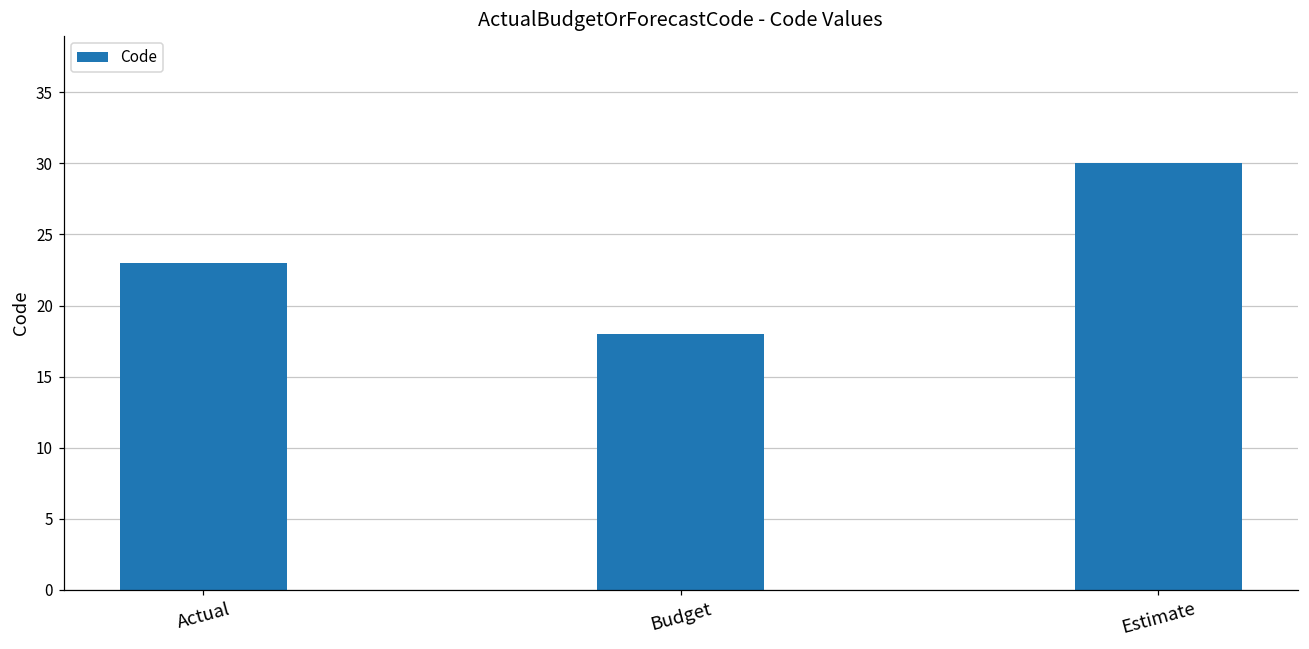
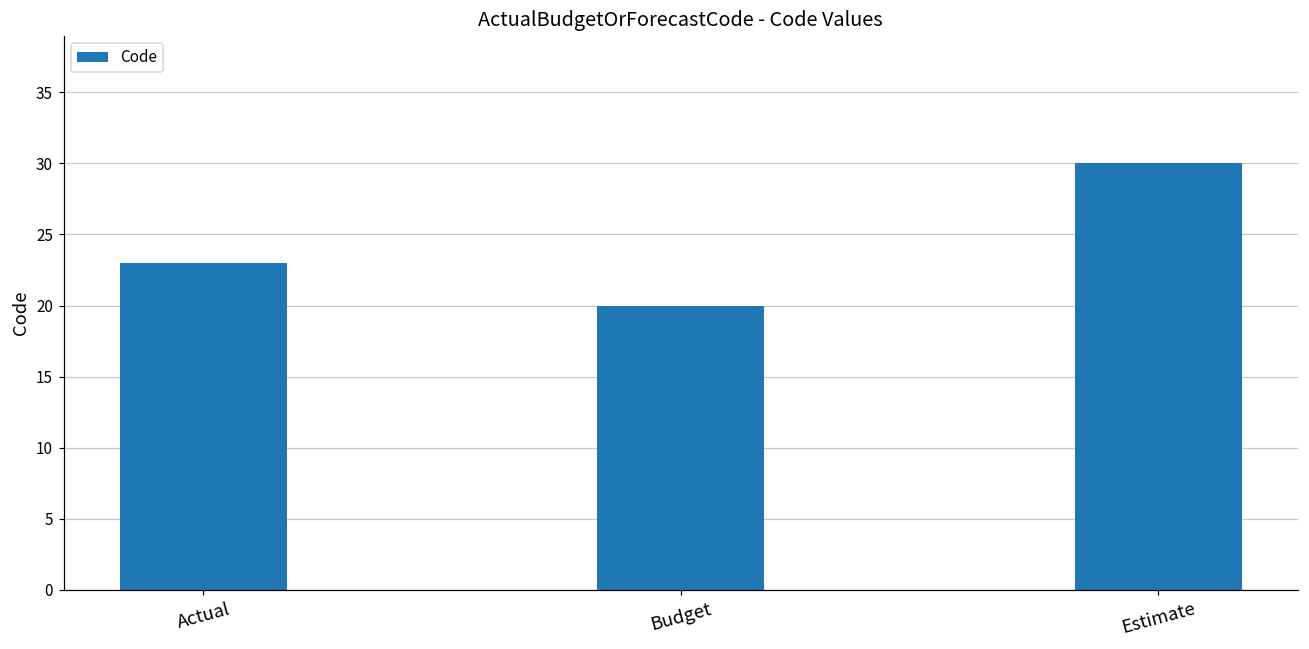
  {
    "Actual": 23,
-   "Budget": 18,
+   "Budget": 20,
    "Estimate": 30
  }
